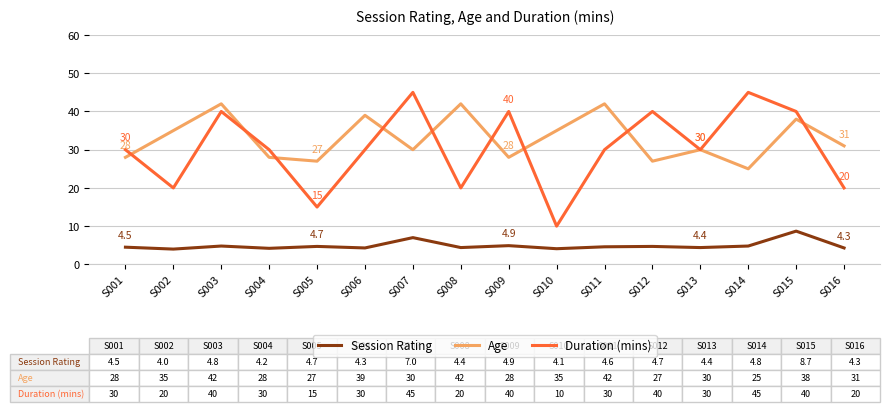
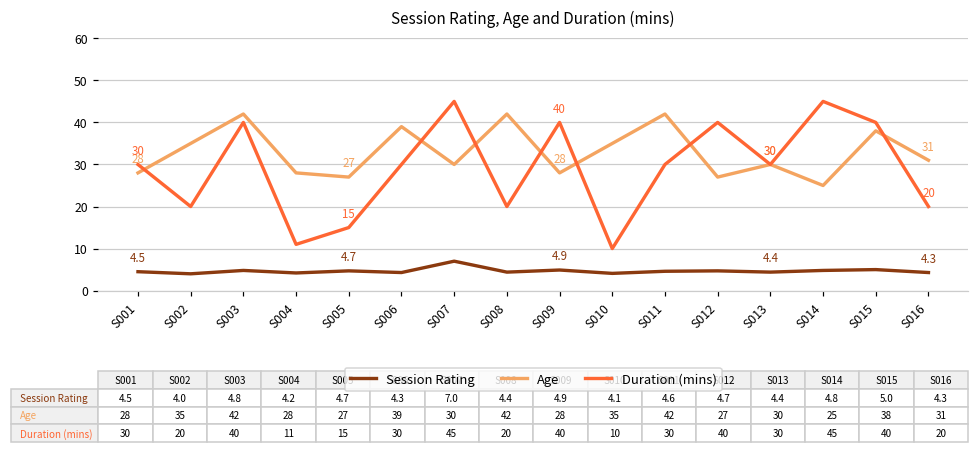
  {
    "Session Rating": {
      "S001": 4.5,
      "S005": 4.7,
      "S009": 4.9,
      "S013": 4.4,
-     "S015": 8.7,
+     "S015": 5.0,
      "S016": 4.3
    },
    "Age": {
      "S005": 27,
      "S009": 28,
      "S016": 31
    },
    "Duration (mins)": {
-     "S004": 30,
+     "S004": 11,
      "S005": 15,
      "S009": 40,
      "S016": 20
    }
  }
